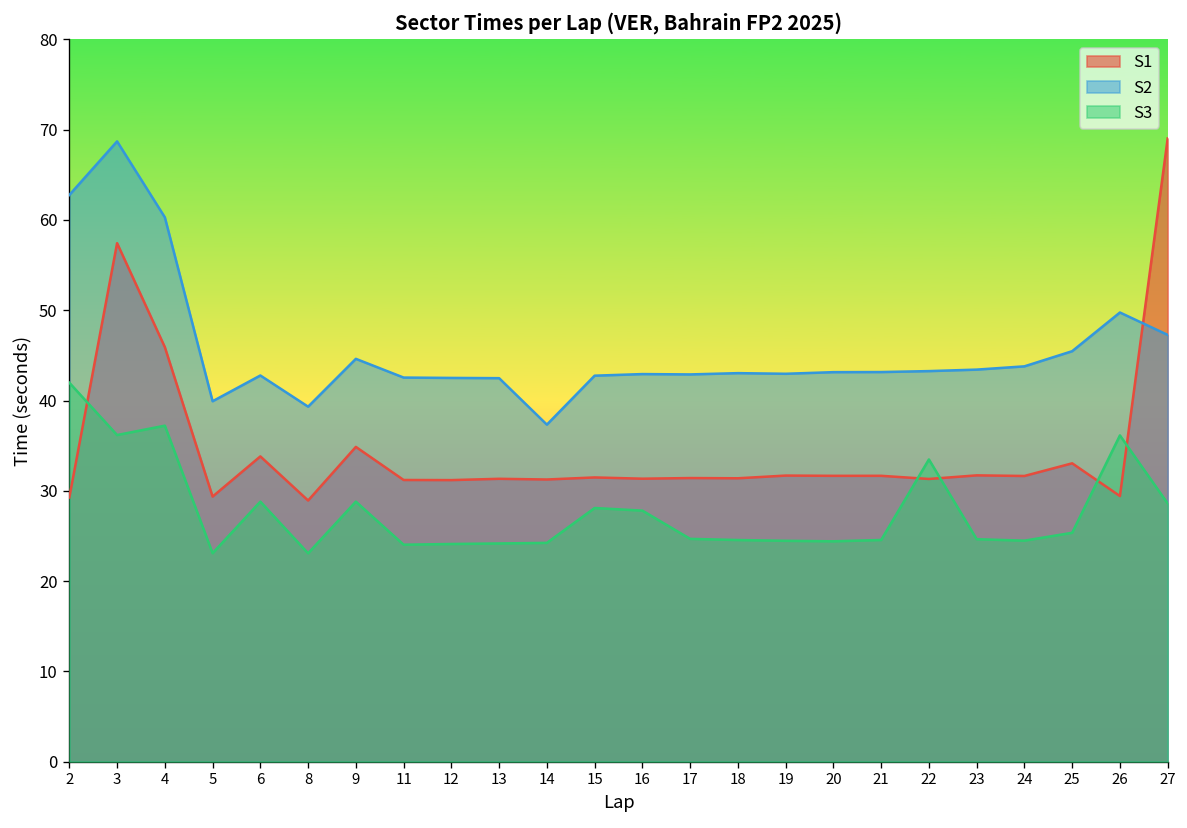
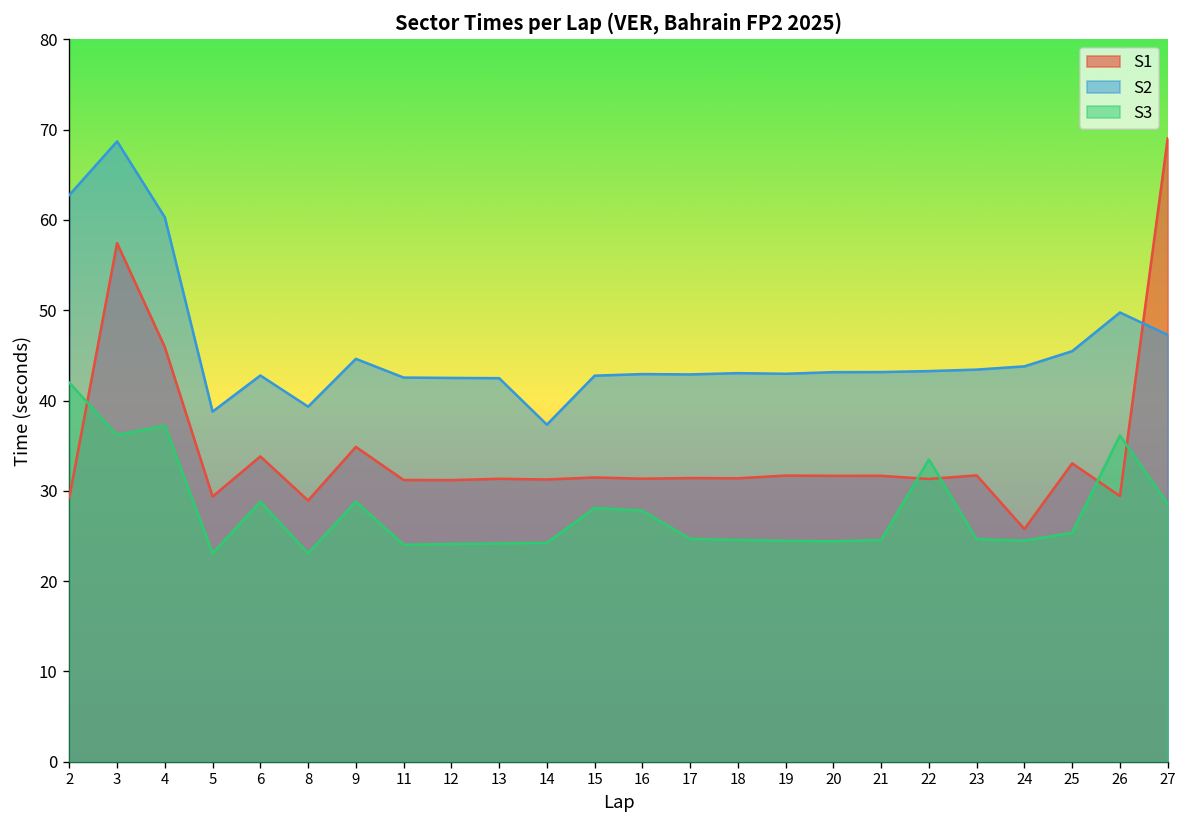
  {
    "S1": {
      "2": 29,
      "3": 57,
      "4": 46,
      "5": 29,
      "6": 34,
      "8": 29,
      "9": 35,
      "11": 31,
      "12": 31,
      "13": 31,
      "14": 31,
      "15": 31,
      "16": 31,
      "17": 31,
      "18": 31,
      "19": 32,
      "20": 32,
      "21": 32,
      "22": 31,
      "23": 32,
-     "24": 32,
+     "24": 26,
      "25": 33,
      "26": 29,
      "27": 69
    },
    "S2": {
      "2": 63,
      "3": 69,
      "4": 60,
-     "5": 40,
+     "5": 39,
      "6": 43,
      "8": 39,
      "9": 45,
      "11": 43,
      "12": 43,
      "13": 42,
      "14": 37,
      "15": 43,
      "16": 43,
      "17": 43,
      "18": 43,
      "19": 43,
      "20": 43,
      "21": 43,
      "22": 43,
      "23": 43,
      "24": 44,
      "25": 45,
      "26": 50,
      "27": 47
    },
    "S3": {
      "2": 42,
      "3": 36,
      "4": 37,
      "5": 23,
      "6": 29,
      "8": 23,
      "9": 29,
      "11": 24,
      "12": 24,
      "13": 24,
      "14": 24,
      "15": 28,
      "16": 28,
      "17": 25,
      "18": 25,
      "19": 24,
      "20": 24,
      "21": 25,
      "22": 33,
      "23": 25,
      "24": 24,
      "25": 25,
      "26": 36,
      "27": 29
    }
  }
